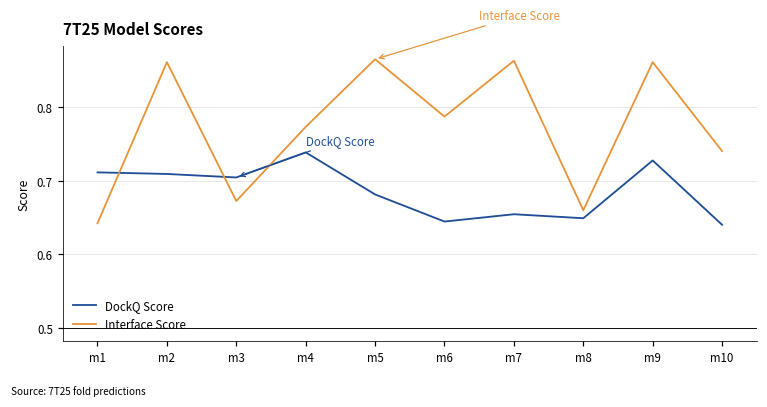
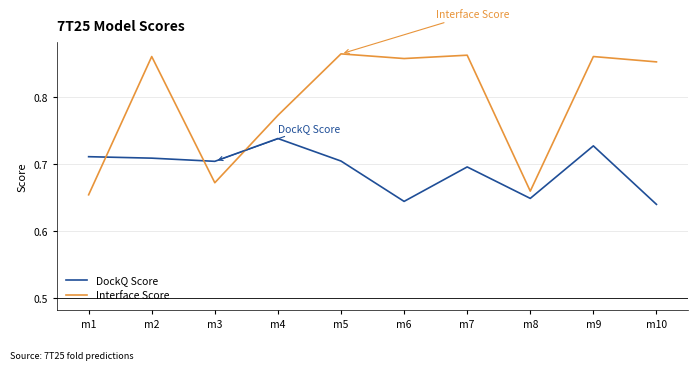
  {
    "DockQ Score": {
      "m1": 0.71,
      "m2": 0.71,
      "m3": 0.70,
      "m4": 0.74,
-     "m5": 0.68,
+     "m5": 0.70,
      "m6": 0.64,
-     "m7": 0.65,
+     "m7": 0.70,
      "m8": 0.65,
      "m9": 0.73,
      "m10": 0.64
    },
    "Interface Score": {
-     "m1": 0.64,
+     "m1": 0.65,
      "m2": 0.86,
      "m3": 0.67,
      "m4": 0.77,
      "m5": 0.87,
-     "m6": 0.79,
+     "m6": 0.86,
      "m7": 0.86,
      "m8": 0.66,
      "m9": 0.86,
-     "m10": 0.74
+     "m10": 0.85
    }
  }
